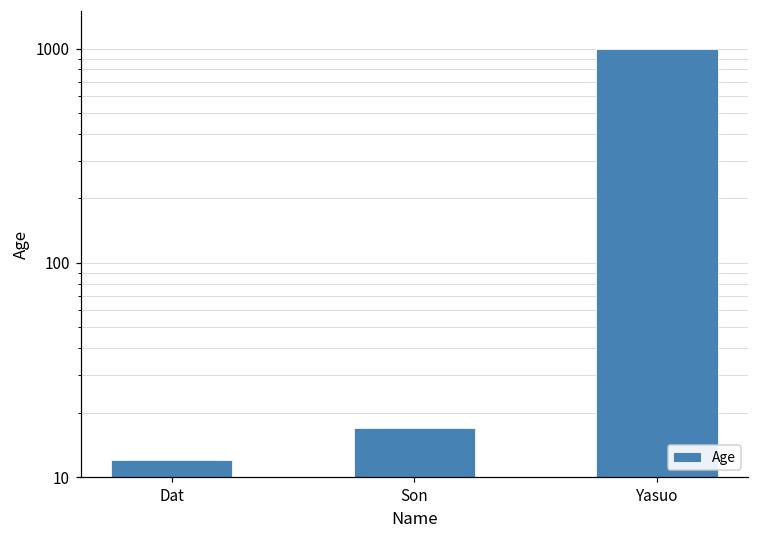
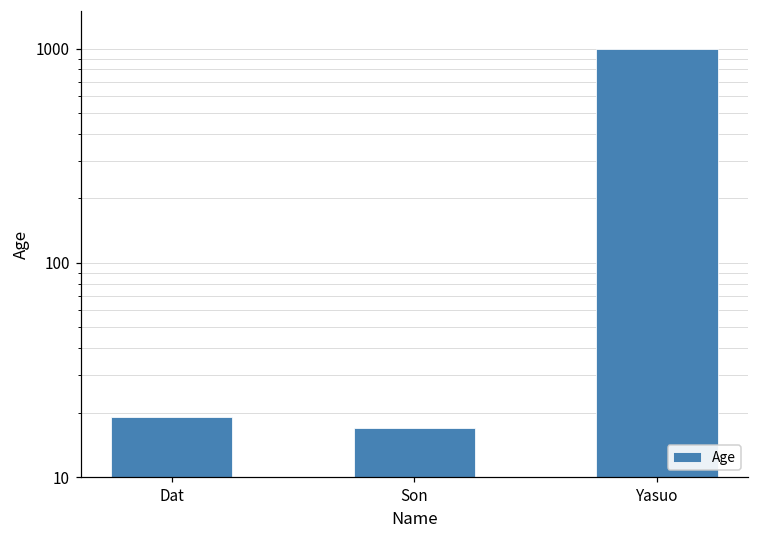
  {
-   "Dat": 12,
+   "Dat": 19,
    "Son": 17,
    "Yasuo": 1000
  }
